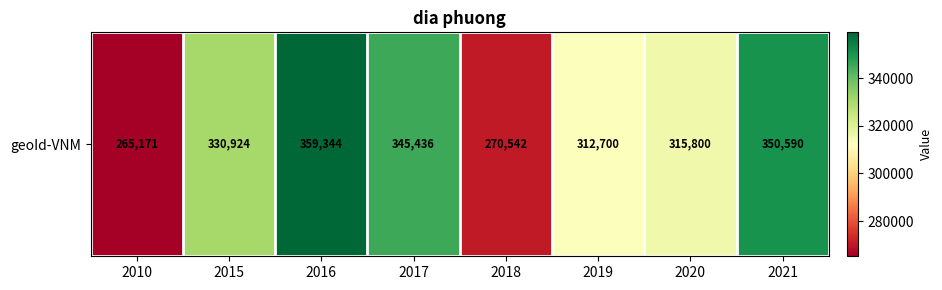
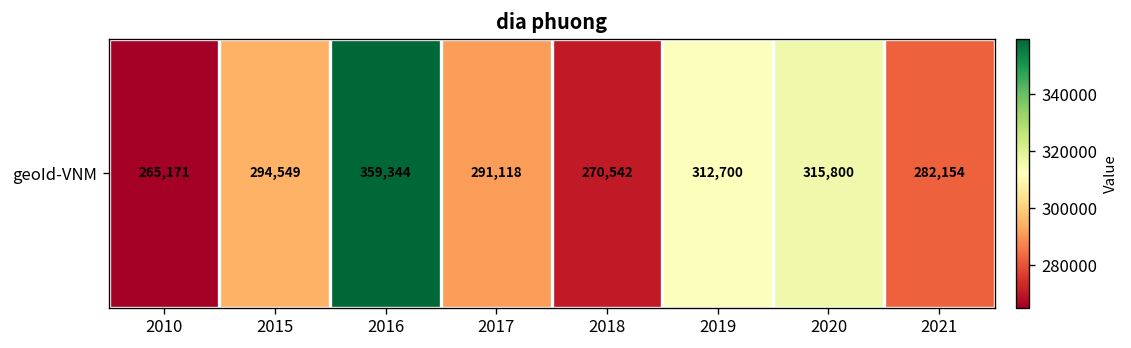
  {
    "geoId-VNM": {
      "2010": "265,171",
-     "2015": "330,924",
+     "2015": "294,549",
      "2016": "359,344",
-     "2017": "345,436",
+     "2017": "291,118",
      "2018": "270,542",
      "2019": "312,700",
      "2020": "315,800",
-     "2021": "350,590"
+     "2021": "282,154"
    }
  }
